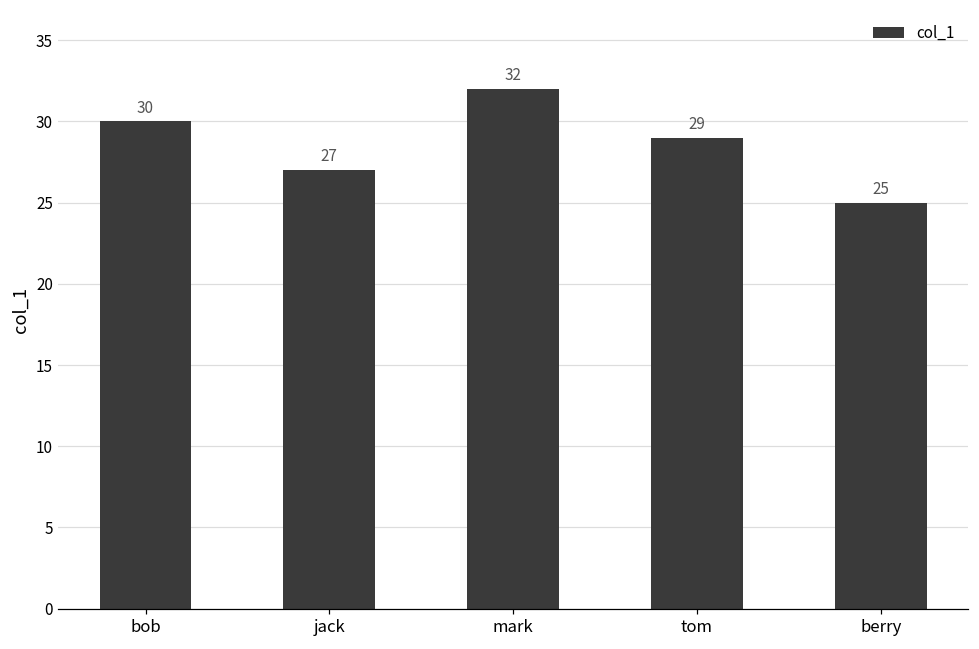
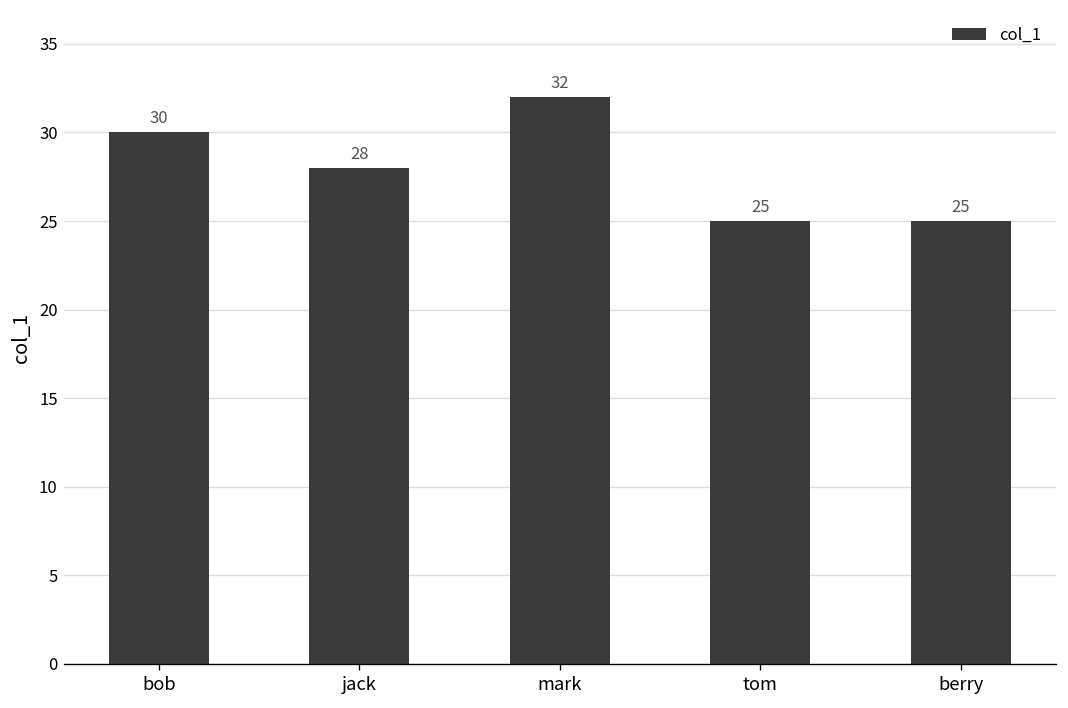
  {
    "bob": 30,
-   "jack": 27,
+   "jack": 28,
    "mark": 32,
-   "tom": 29,
+   "tom": 25,
    "berry": 25
  }
